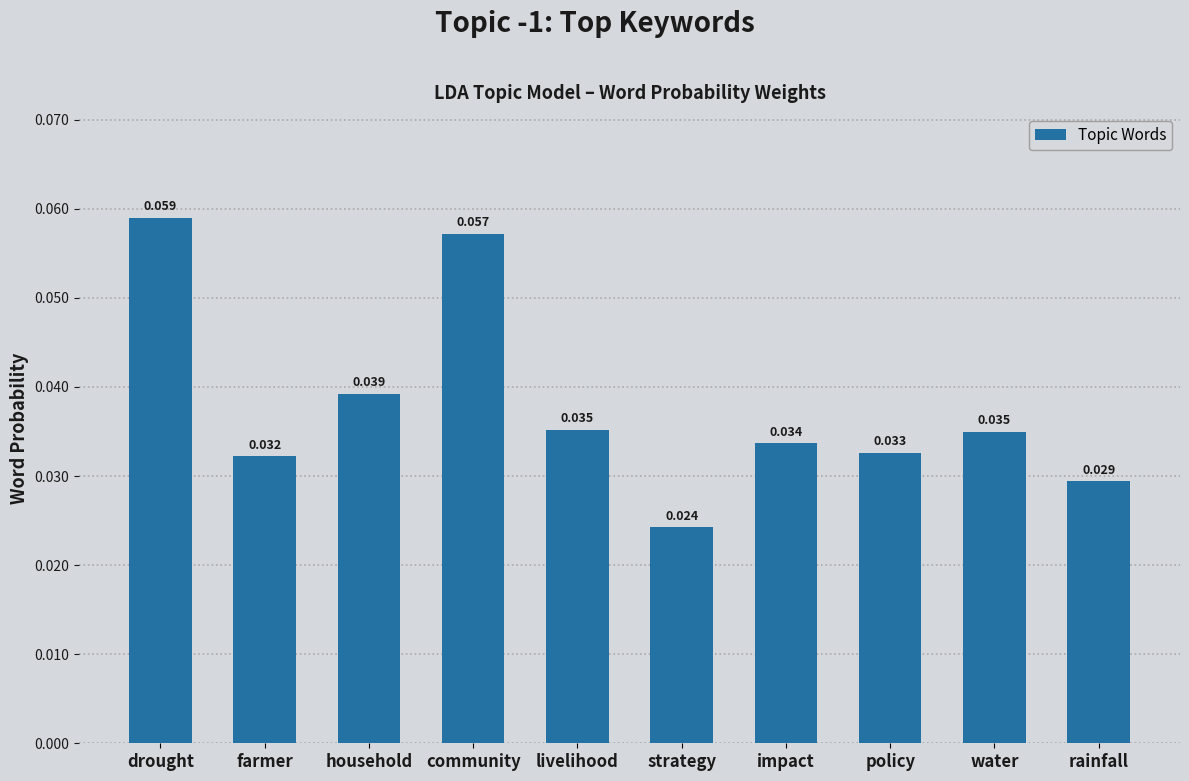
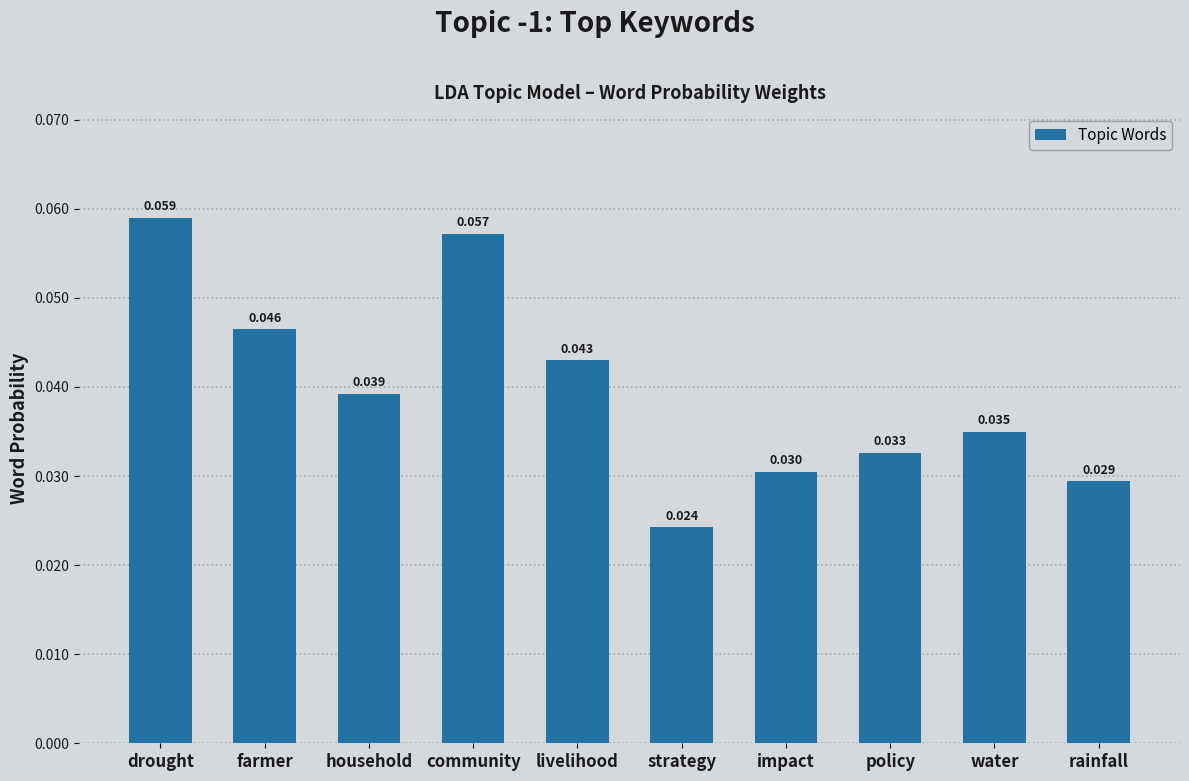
  {
    "drought": 0.059,
-   "farmer": 0.032,
+   "farmer": 0.046,
    "household": 0.039,
    "community": 0.057,
-   "livelihood": 0.035,
+   "livelihood": 0.043,
    "strategy": 0.024,
-   "impact": 0.034,
+   "impact": 0.030,
    "policy": 0.033,
    "water": 0.035,
    "rainfall": 0.029
  }
